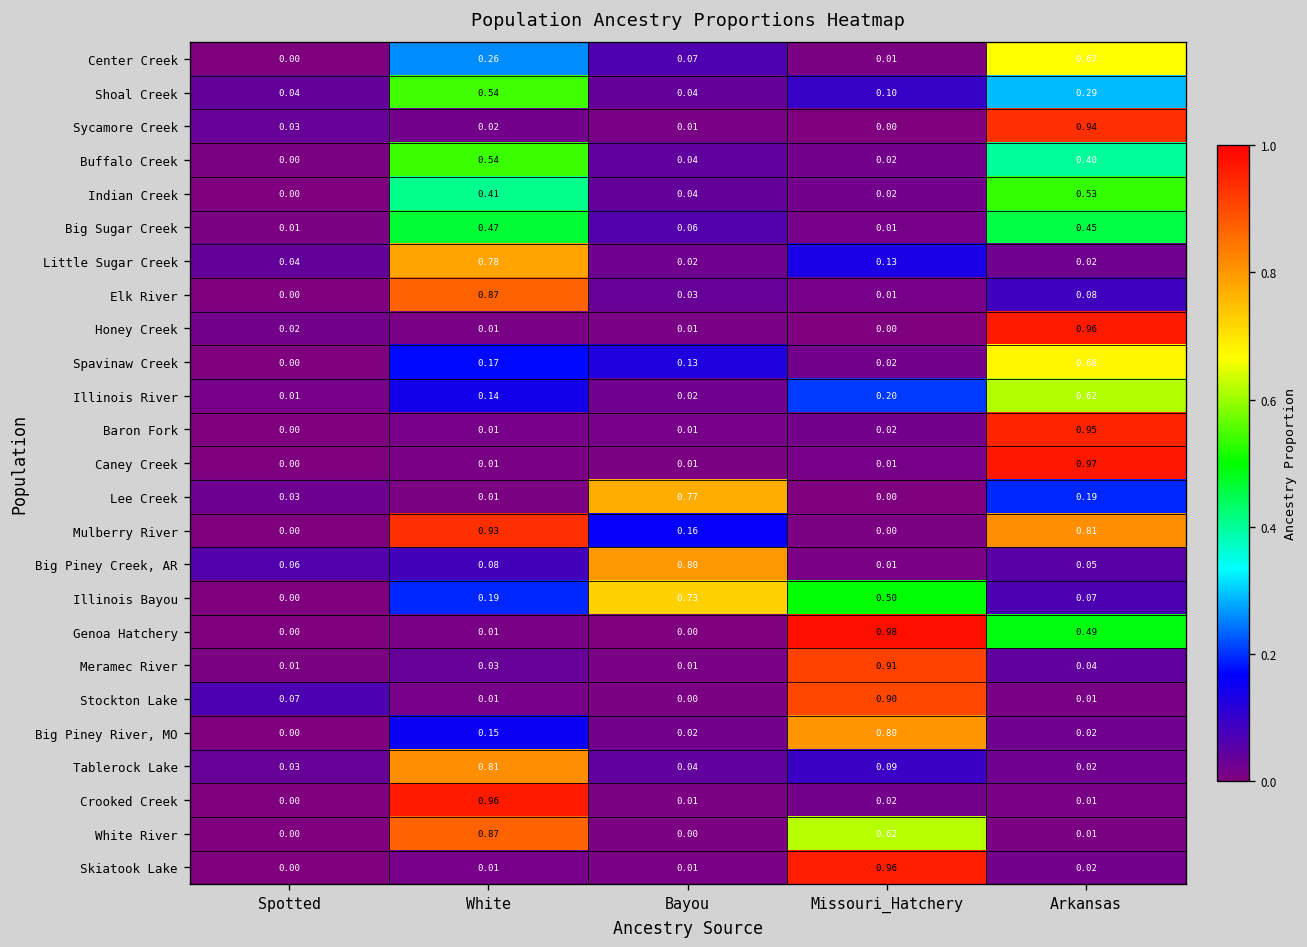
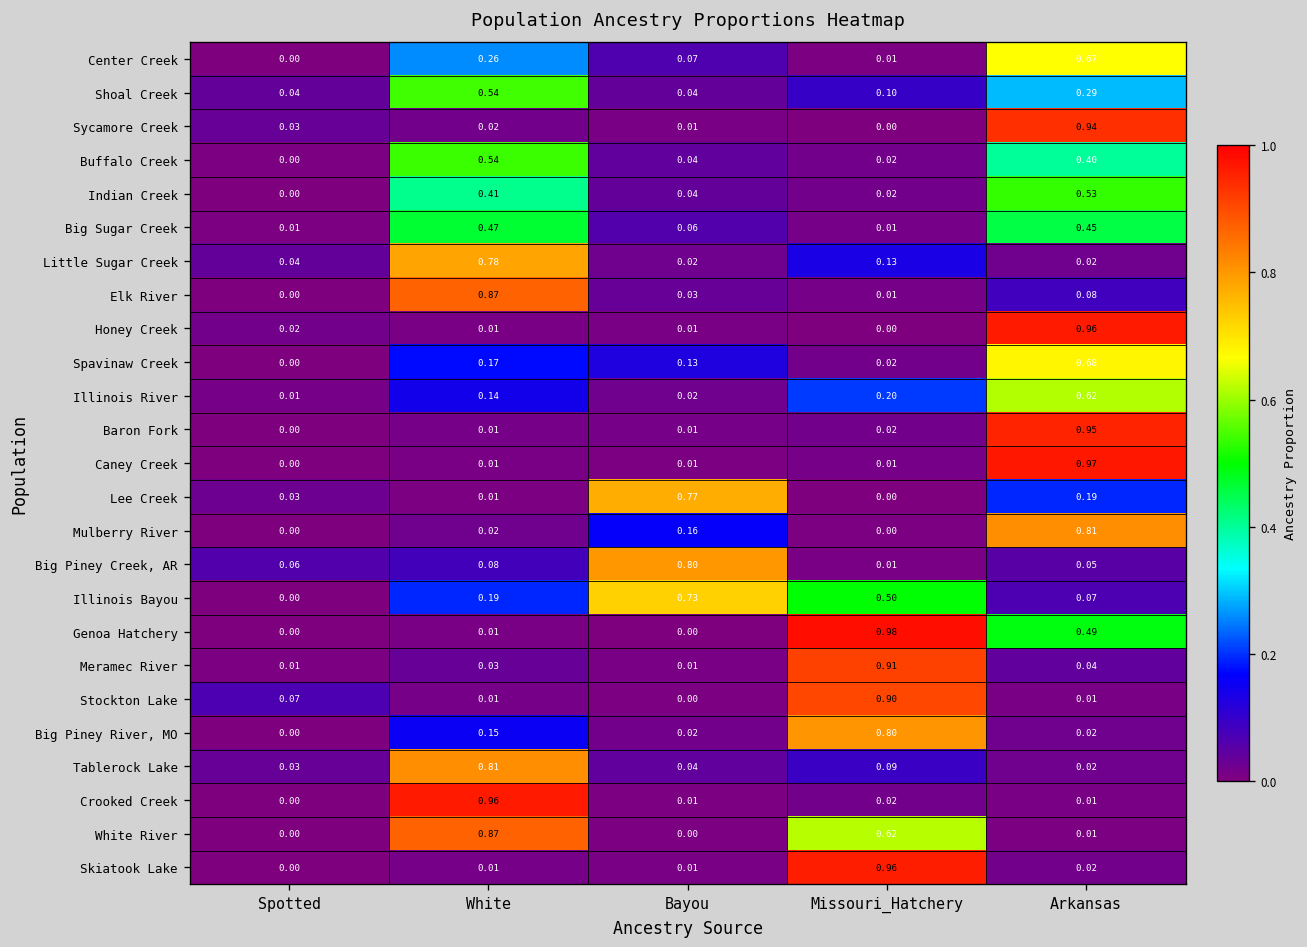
  {
    "Center Creek": {
      "Spotted": 0.00,
      "White": 0.26,
      "Bayou": 0.07,
      "Missouri_Hatchery": 0.01,
      "Arkansas": 0.67
    },
    "Shoal Creek": {
      "Spotted": 0.04,
      "White": 0.54,
      "Bayou": 0.04,
      "Missouri_Hatchery": 0.10,
      "Arkansas": 0.29
    },
    "Sycamore Creek": {
      "Spotted": 0.03,
      "White": 0.02,
      "Bayou": 0.01,
      "Missouri_Hatchery": 0.00,
      "Arkansas": 0.94
    },
    "Buffalo Creek": {
      "Spotted": 0.00,
      "White": 0.54,
      "Bayou": 0.04,
      "Missouri_Hatchery": 0.02,
      "Arkansas": 0.40
    },
    "Indian Creek": {
      "Spotted": 0.00,
      "White": 0.41,
      "Bayou": 0.04,
      "Missouri_Hatchery": 0.02,
      "Arkansas": 0.53
    },
    "Big Sugar Creek": {
      "Spotted": 0.01,
      "White": 0.47,
      "Bayou": 0.06,
      "Missouri_Hatchery": 0.01,
      "Arkansas": 0.45
    },
    "Little Sugar Creek": {
      "Spotted": 0.04,
      "White": 0.78,
      "Bayou": 0.02,
      "Missouri_Hatchery": 0.13,
      "Arkansas": 0.02
    },
    "Elk River": {
      "Spotted": 0.00,
      "White": 0.87,
      "Bayou": 0.03,
      "Missouri_Hatchery": 0.01,
      "Arkansas": 0.08
    },
    "Honey Creek": {
      "Spotted": 0.02,
      "White": 0.01,
      "Bayou": 0.01,
      "Missouri_Hatchery": 0.00,
      "Arkansas": 0.96
    },
    "Spavinaw Creek": {
      "Spotted": 0.00,
      "White": 0.17,
      "Bayou": 0.13,
      "Missouri_Hatchery": 0.02,
      "Arkansas": 0.68
    },
    "Illinois River": {
      "Spotted": 0.01,
      "White": 0.14,
      "Bayou": 0.02,
      "Missouri_Hatchery": 0.20,
      "Arkansas": 0.62
    },
    "Baron Fork": {
      "Spotted": 0.00,
      "White": 0.01,
      "Bayou": 0.01,
      "Missouri_Hatchery": 0.02,
      "Arkansas": 0.95
    },
    "Caney Creek": {
      "Spotted": 0.00,
      "White": 0.01,
      "Bayou": 0.01,
      "Missouri_Hatchery": 0.01,
      "Arkansas": 0.97
    },
    "Lee Creek": {
      "Spotted": 0.03,
      "White": 0.01,
      "Bayou": 0.77,
      "Missouri_Hatchery": 0.00,
      "Arkansas": 0.19
    },
    "Mulberry River": {
      "Spotted": 0.00,
-     "White": 0.93,
+     "White": 0.02,
      "Bayou": 0.16,
      "Missouri_Hatchery": 0.00,
      "Arkansas": 0.81
    },
    "Big Piney Creek, AR": {
      "Spotted": 0.06,
      "White": 0.08,
      "Bayou": 0.80,
      "Missouri_Hatchery": 0.01,
      "Arkansas": 0.05
    },
    "Illinois Bayou": {
      "Spotted": 0.00,
      "White": 0.19,
      "Bayou": 0.73,
      "Missouri_Hatchery": 0.50,
      "Arkansas": 0.07
    },
    "Genoa Hatchery": {
      "Spotted": 0.00,
      "White": 0.01,
      "Bayou": 0.00,
      "Missouri_Hatchery": 0.98,
      "Arkansas": 0.49
    },
    "Meramec River": {
      "Spotted": 0.01,
      "White": 0.03,
      "Bayou": 0.01,
      "Missouri_Hatchery": 0.91,
      "Arkansas": 0.04
    },
    "Stockton Lake": {
      "Spotted": 0.07,
      "White": 0.01,
      "Bayou": 0.00,
      "Missouri_Hatchery": 0.90,
      "Arkansas": 0.01
    },
    "Big Piney River, MO": {
      "Spotted": 0.00,
      "White": 0.15,
      "Bayou": 0.02,
      "Missouri_Hatchery": 0.80,
      "Arkansas": 0.02
    },
    "Tablerock Lake": {
      "Spotted": 0.03,
      "White": 0.81,
      "Bayou": 0.04,
      "Missouri_Hatchery": 0.09,
      "Arkansas": 0.02
    },
    "Crooked Creek": {
      "Spotted": 0.00,
      "White": 0.96,
      "Bayou": 0.01,
      "Missouri_Hatchery": 0.02,
      "Arkansas": 0.01
    },
    "White River": {
      "Spotted": 0.00,
      "White": 0.87,
      "Bayou": 0.00,
      "Missouri_Hatchery": 0.62,
      "Arkansas": 0.01
    },
    "Skiatook Lake": {
      "Spotted": 0.00,
      "White": 0.01,
      "Bayou": 0.01,
      "Missouri_Hatchery": 0.96,
      "Arkansas": 0.02
    }
  }
